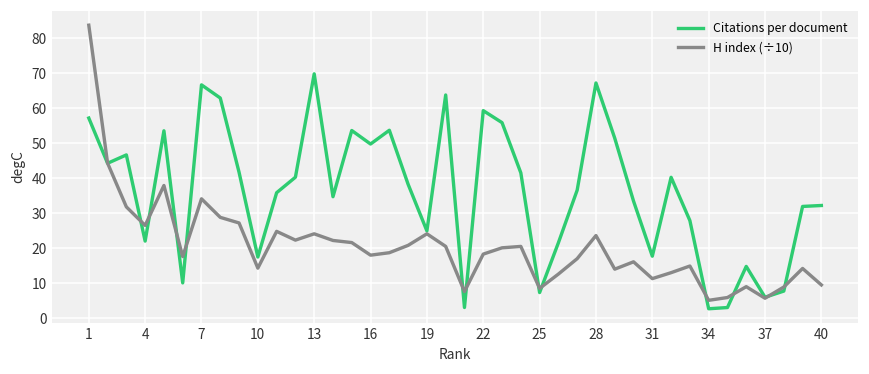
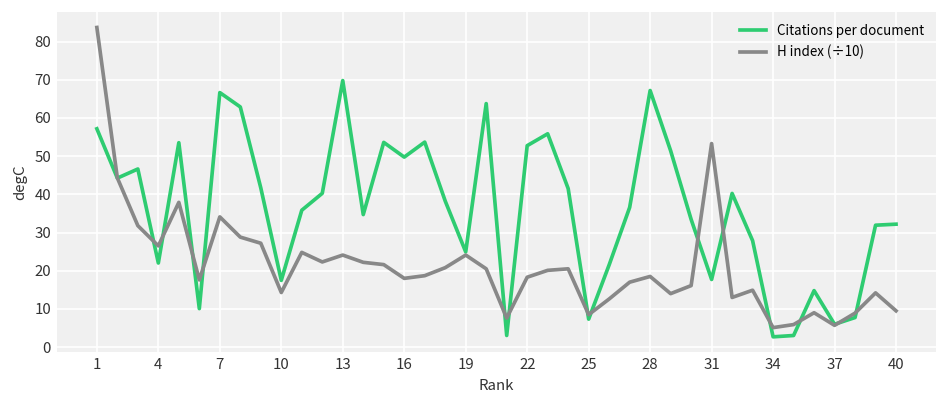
  {
    "Citations per document": {
      "1": 57,
      "4": 22,
      "7": 67,
      "10": 17,
      "13": 70,
      "16": 50,
      "19": 25,
-     "22": 59,
+     "22": 53,
      "25": 7,
      "28": 67,
      "31": 18,
      "34": 3,
      "40": 32
    },
    "H index (÷10)": {
      "1": 84,
      "4": 27,
      "7": 34,
      "10": 14,
      "13": 24,
      "16": 18,
      "19": 24,
      "22": 18,
      "25": 9,
-     "28": 24,
-     "31": 11,
+     "28": 19,
+     "31": 53,
      "34": 5,
      "40": 10
    }
  }
